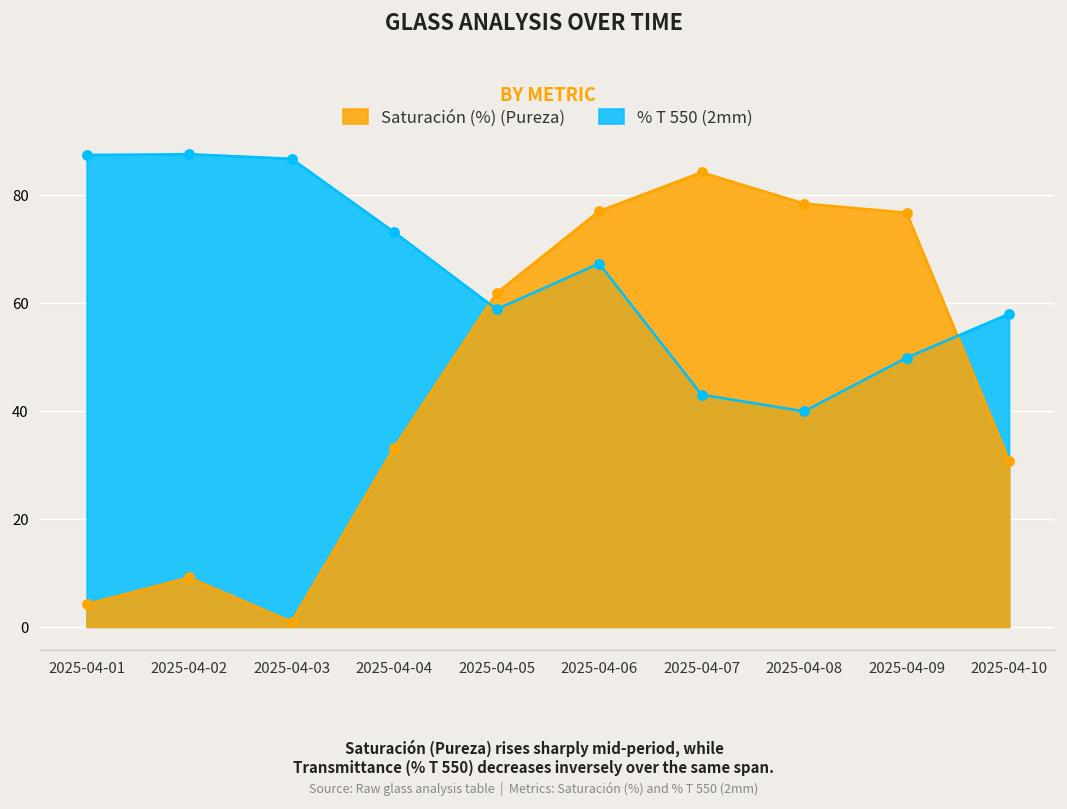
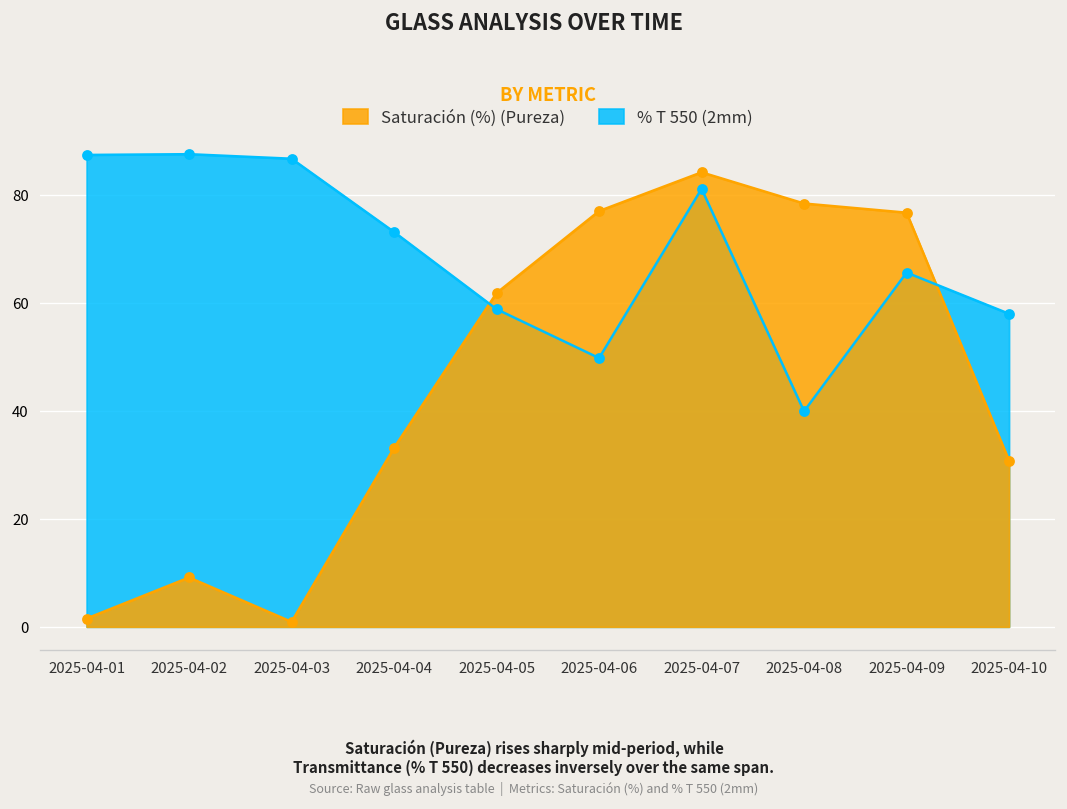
  {
    "Saturación (%) (Pureza)": {
-     "2025-04-01": 4,
+     "2025-04-01": 2,
      "2025-04-02": 9,
      "2025-04-03": 1,
      "2025-04-04": 33,
      "2025-04-05": 62,
      "2025-04-06": 77,
      "2025-04-07": 84,
      "2025-04-08": 78,
      "2025-04-09": 77,
      "2025-04-10": 31
    },
    "% T 550 (2mm)": {
      "2025-04-01": 88,
      "2025-04-02": 88,
      "2025-04-03": 87,
      "2025-04-04": 73,
      "2025-04-05": 59,
-     "2025-04-06": 67,
-     "2025-04-07": 43,
+     "2025-04-06": 50,
+     "2025-04-07": 81,
      "2025-04-08": 40,
-     "2025-04-09": 50,
+     "2025-04-09": 66,
      "2025-04-10": 58
    }
  }
